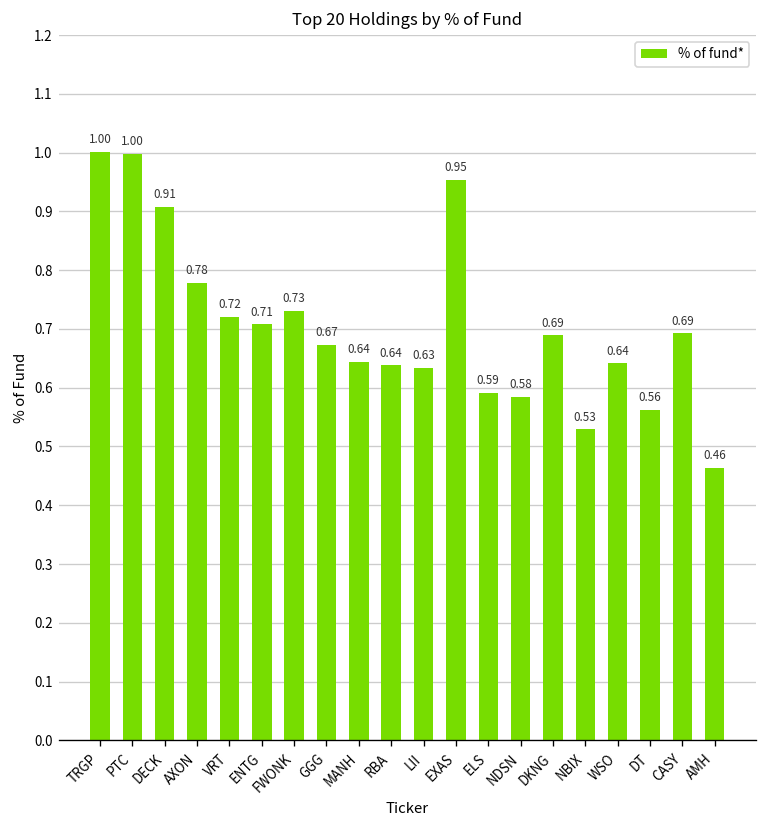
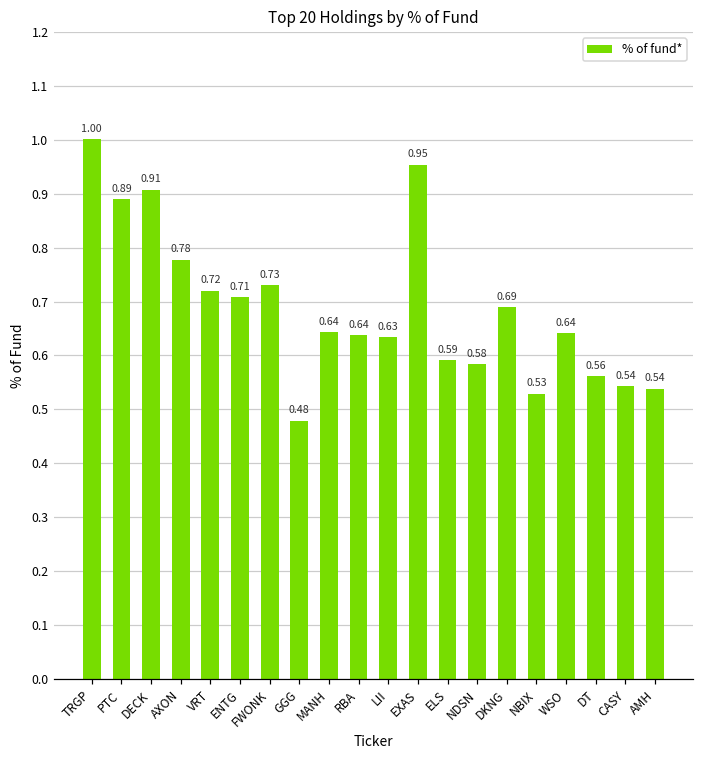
  {
    "TRGP": 1.00,
-   "PTC": 1.00,
+   "PTC": 0.89,
    "DECK": 0.91,
    "AXON": 0.78,
    "VRT": 0.72,
    "ENTG": 0.71,
    "FWONK": 0.73,
-   "GGG": 0.67,
+   "GGG": 0.48,
    "MANH": 0.64,
    "RBA": 0.64,
    "LII": 0.63,
    "EXAS": 0.95,
    "ELS": 0.59,
    "NDSN": 0.58,
    "DKNG": 0.69,
    "NBIX": 0.53,
    "WSO": 0.64,
    "DT": 0.56,
-   "CASY": 0.69,
-   "AMH": 0.46
+   "CASY": 0.54,
+   "AMH": 0.54
  }
